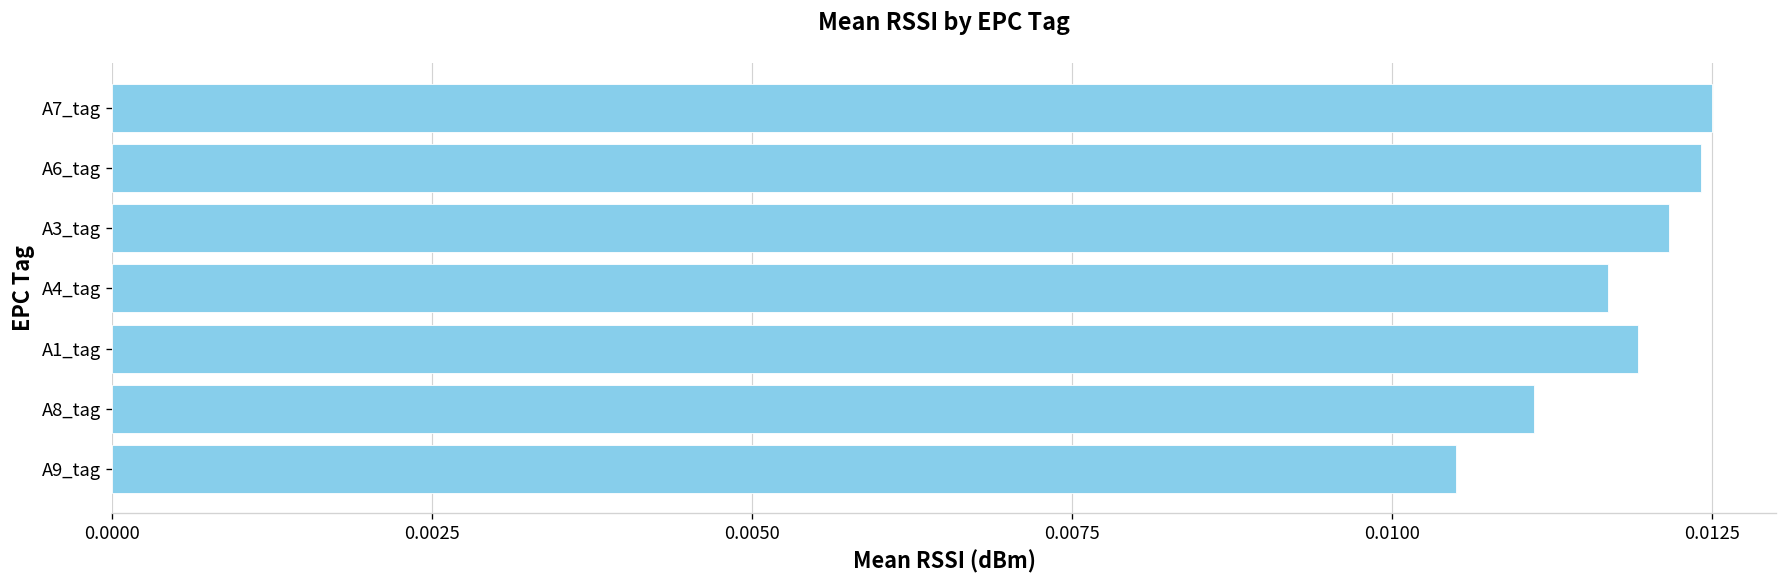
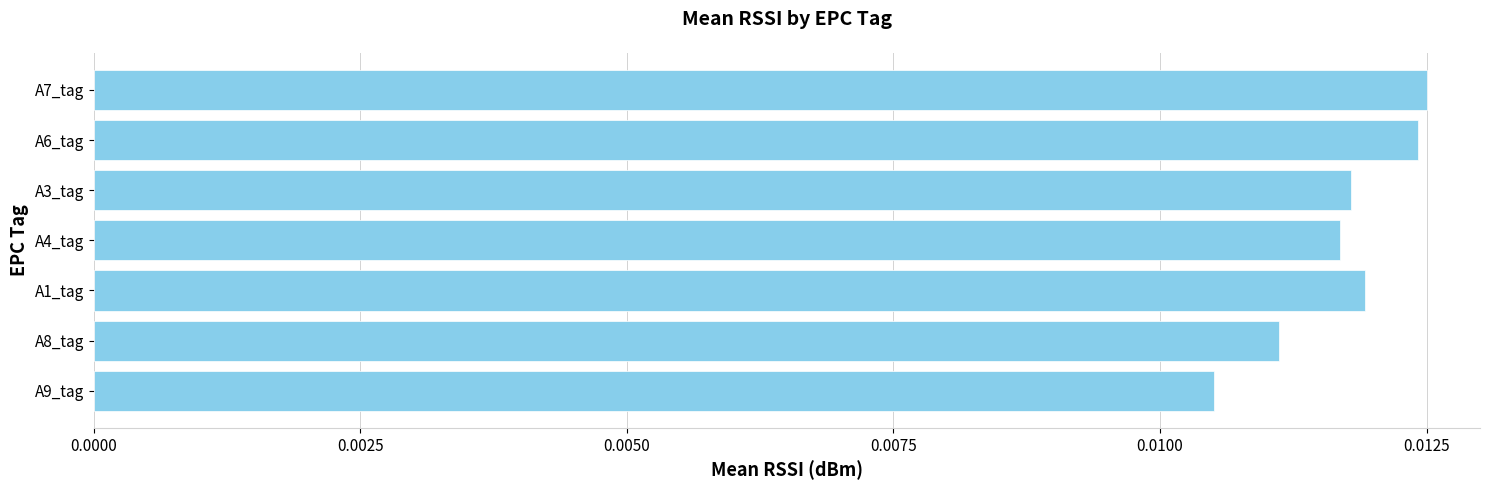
  {
    "A7_tag": 0.01250,
    "A6_tag": 0.01242,
-   "A3_tag": 0.01216,
+   "A3_tag": 0.01179,
    "A4_tag": 0.01169,
    "A1_tag": 0.01192,
    "A8_tag": 0.01111,
    "A9_tag": 0.01050
  }
